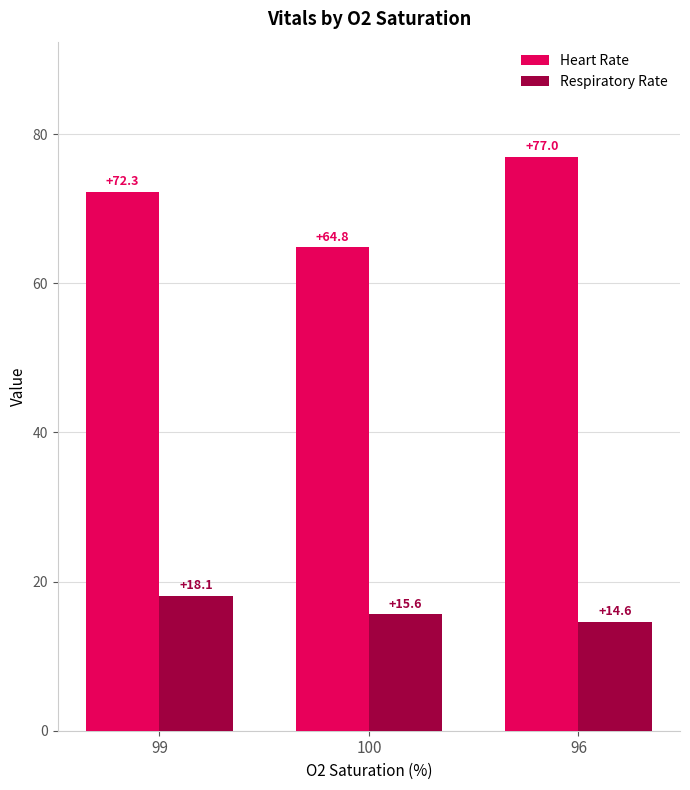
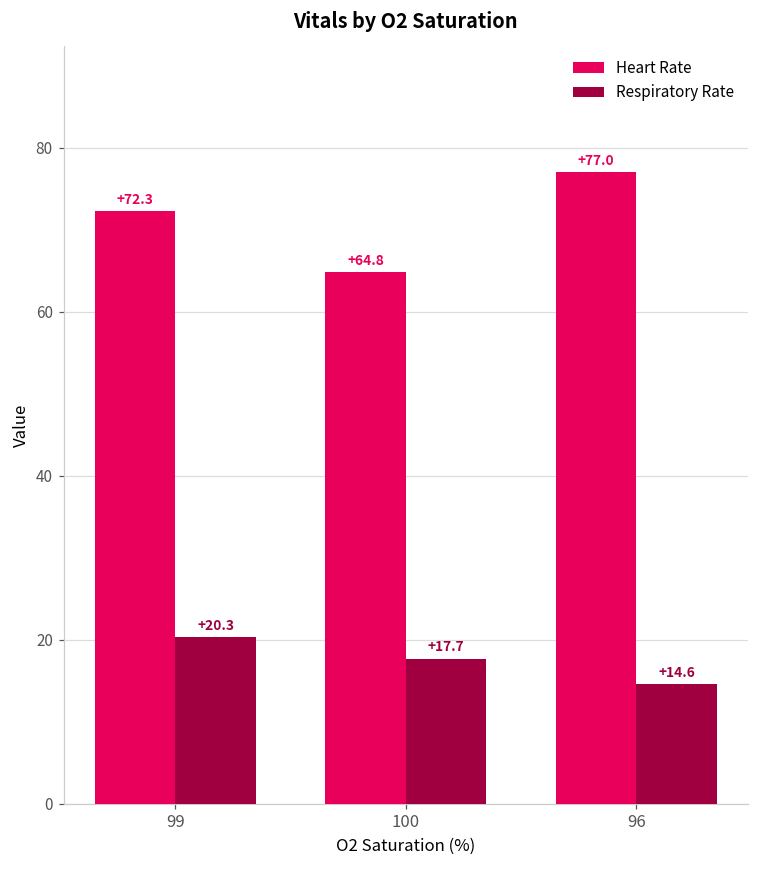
  {
    "Heart Rate": {
      "99": "+72.3",
      "100": "+64.8",
      "96": "+77.0"
    },
    "Respiratory Rate": {
-     "99": "+18.1",
-     "100": "+15.6",
+     "99": "+20.3",
+     "100": "+17.7",
      "96": "+14.6"
    }
  }
